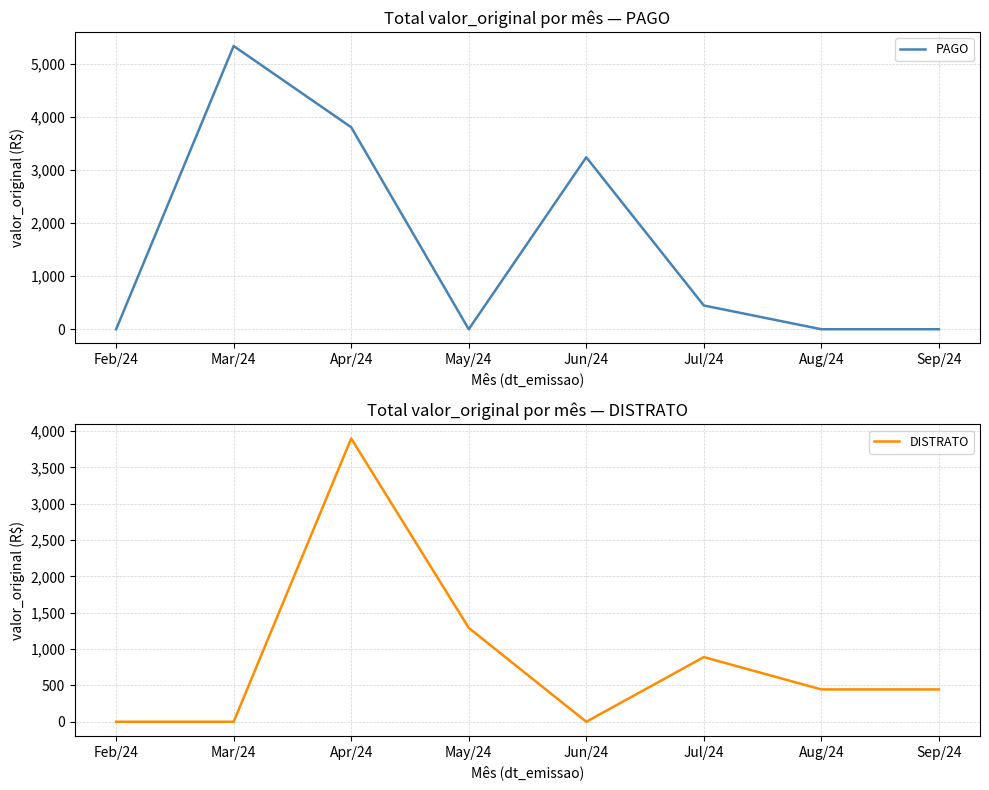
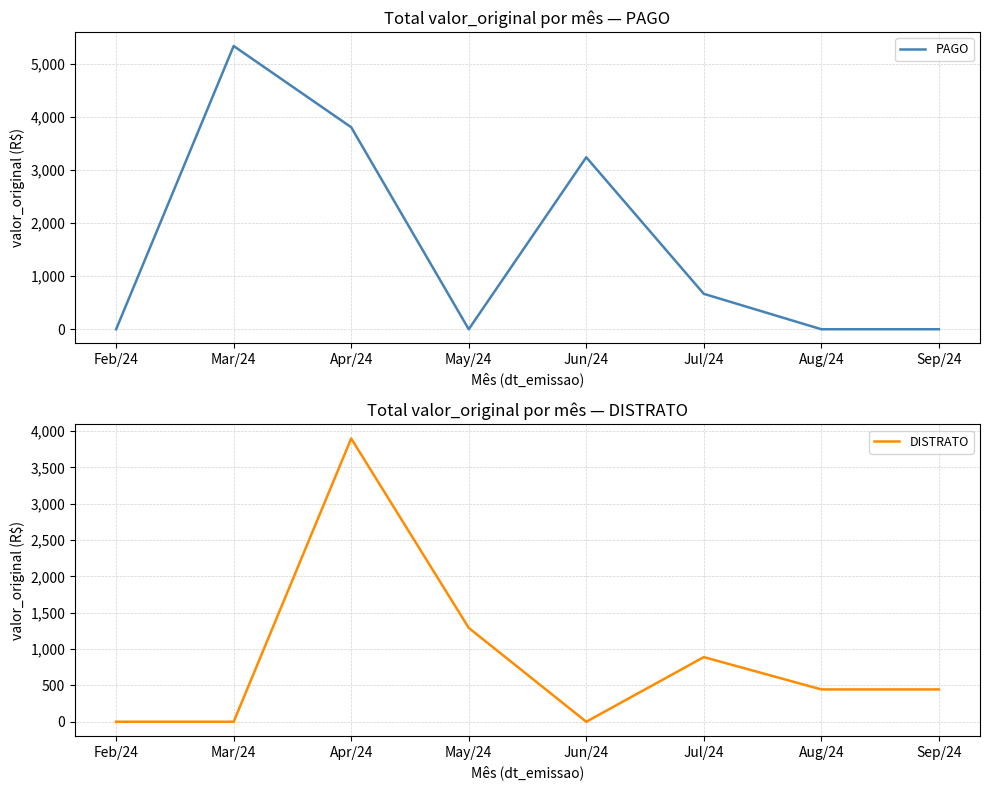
  {
    "Total valor_original por mês — PAGO": {
      "Feb/24": "0",
      "Mar/24": "5,300",
      "Apr/24": "3,800",
      "May/24": "0",
      "Jun/24": "3,200",
-     "Jul/24": "400",
+     "Jul/24": "700",
      "Aug/24": "0",
      "Sep/24": "0"
    },
    "Total valor_original por mês — DISTRATO": {
      "Feb/24": "0",
      "Mar/24": "0",
      "Apr/24": "3,900",
      "May/24": "1,300",
      "Jun/24": "0",
      "Jul/24": "900",
      "Aug/24": "400",
      "Sep/24": "400"
    }
  }
